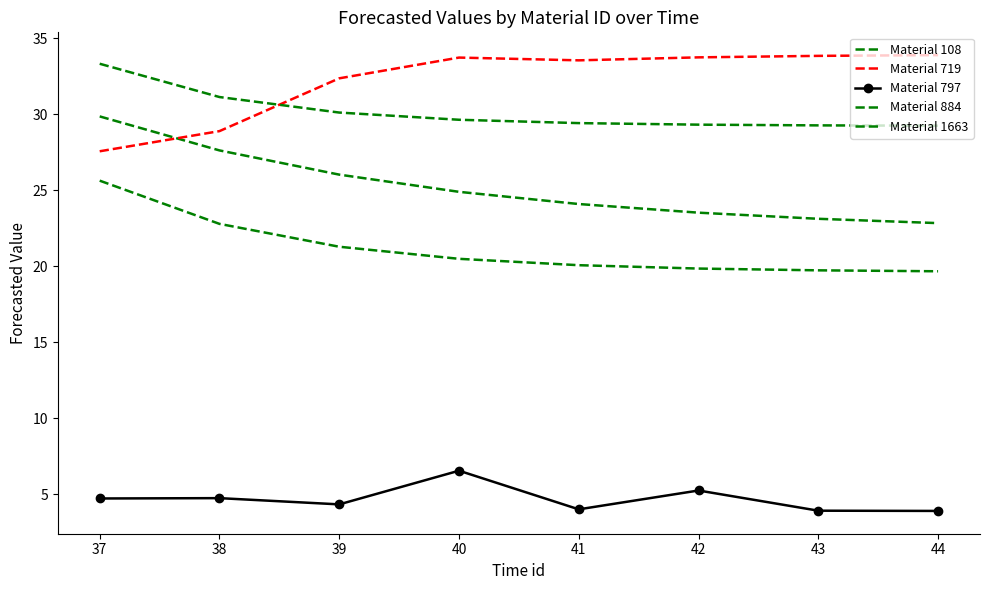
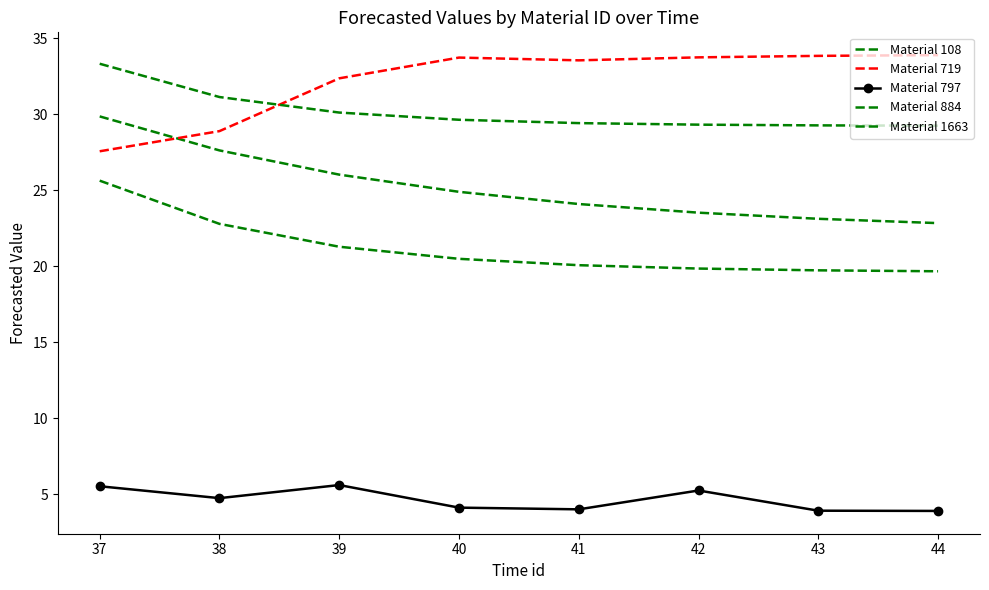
  {
    "Material 719": {
      "37": 27.6,
      "38": 28.9,
      "39": 32.4,
      "40": 33.7,
      "41": 33.6,
      "42": 33.8,
      "43": 33.8
    },
    "Material 797": {
-     "37": 4.7,
+     "37": 5.5,
      "38": 4.7,
-     "39": 4.3,
-     "40": 6.5,
+     "39": 5.6,
+     "40": 4.1,
      "41": 4.0,
      "42": 5.2,
      "43": 3.9,
      "44": 3.9
    }
  }
